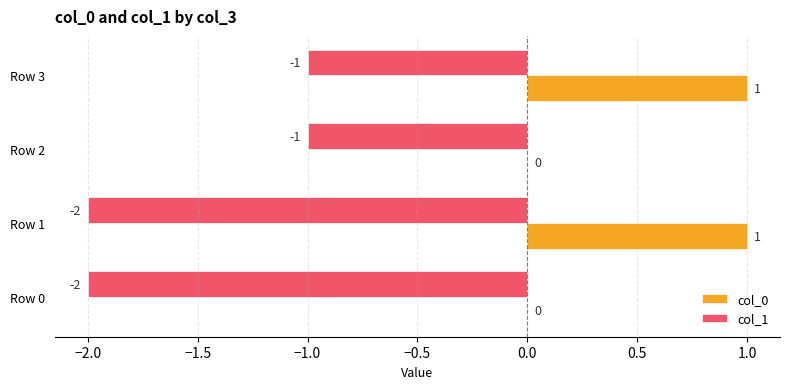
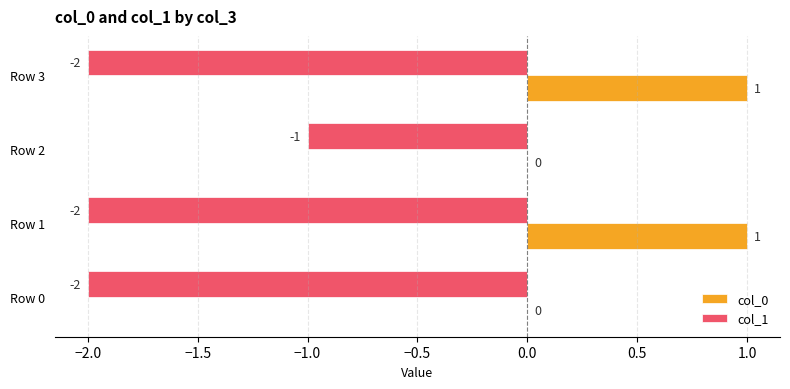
  {
    "col_0": {
      "Row 3": 1,
      "Row 2": 0,
      "Row 1": 1,
      "Row 0": 0
    },
    "col_1": {
-     "Row 3": -1,
+     "Row 3": -2,
      "Row 2": -1,
      "Row 1": -2,
      "Row 0": -2
    }
  }
